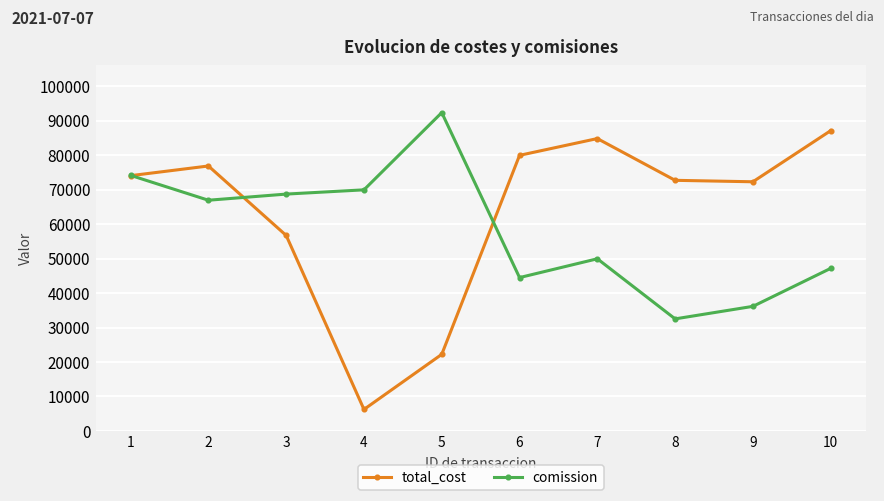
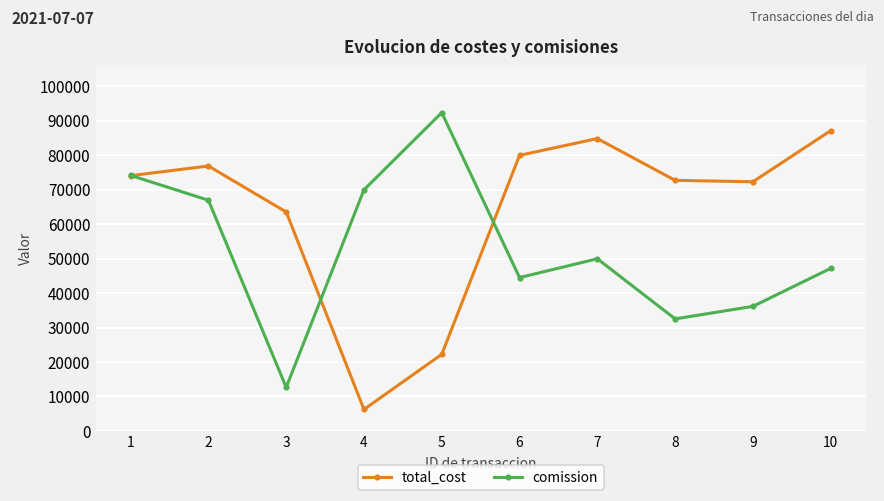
  {
    "total_cost": {
      "2": 77000,
-     "3": 57000,
+     "3": 64000,
      "4": 6000,
      "5": 22000,
      "6": 80000,
      "7": 85000,
      "8": 73000,
      "9": 72000,
      "10": 87000
    },
    "comission": {
      "2": 67000,
-     "3": 69000,
+     "3": 13000,
      "4": 70000,
      "5": 92000,
      "6": 44000,
      "7": 50000,
      "8": 33000,
      "9": 36000,
      "10": 47000
    }
  }
